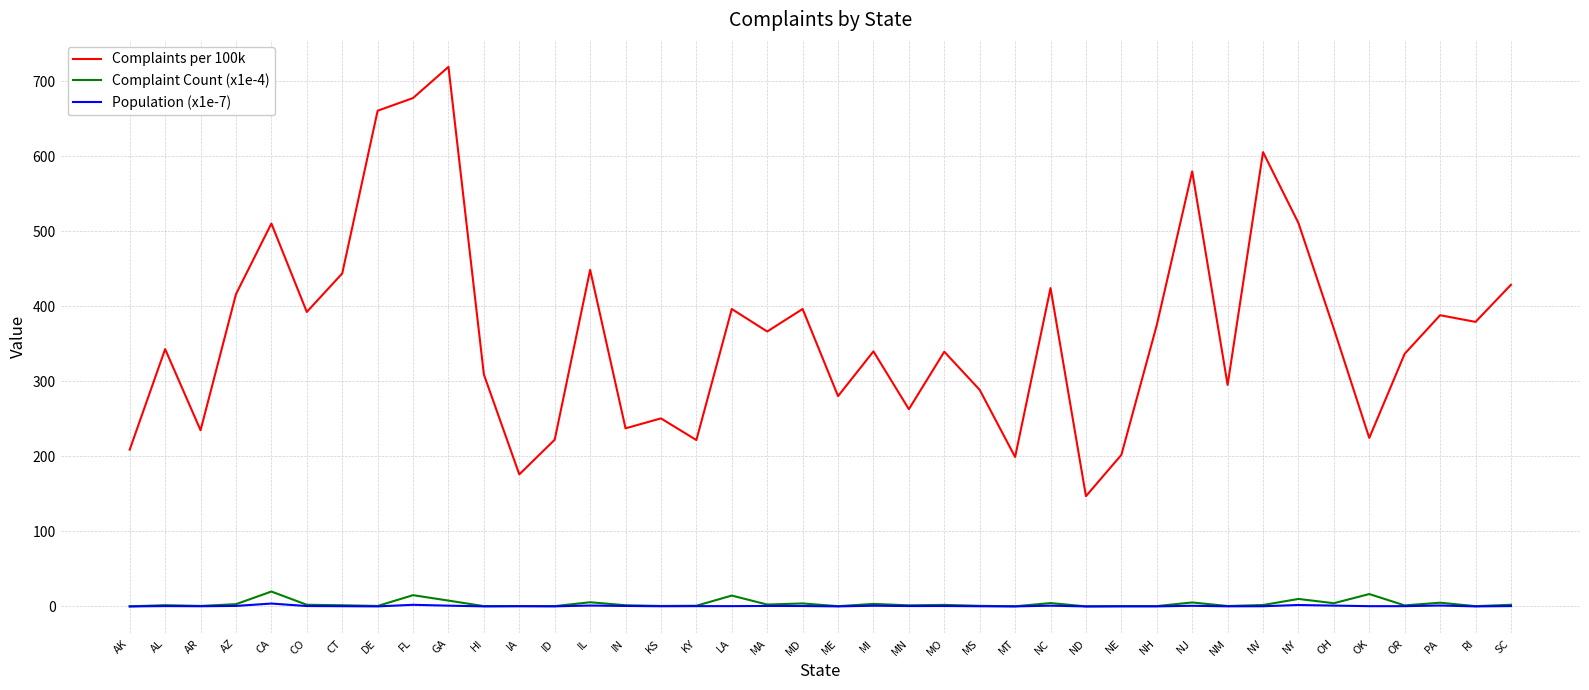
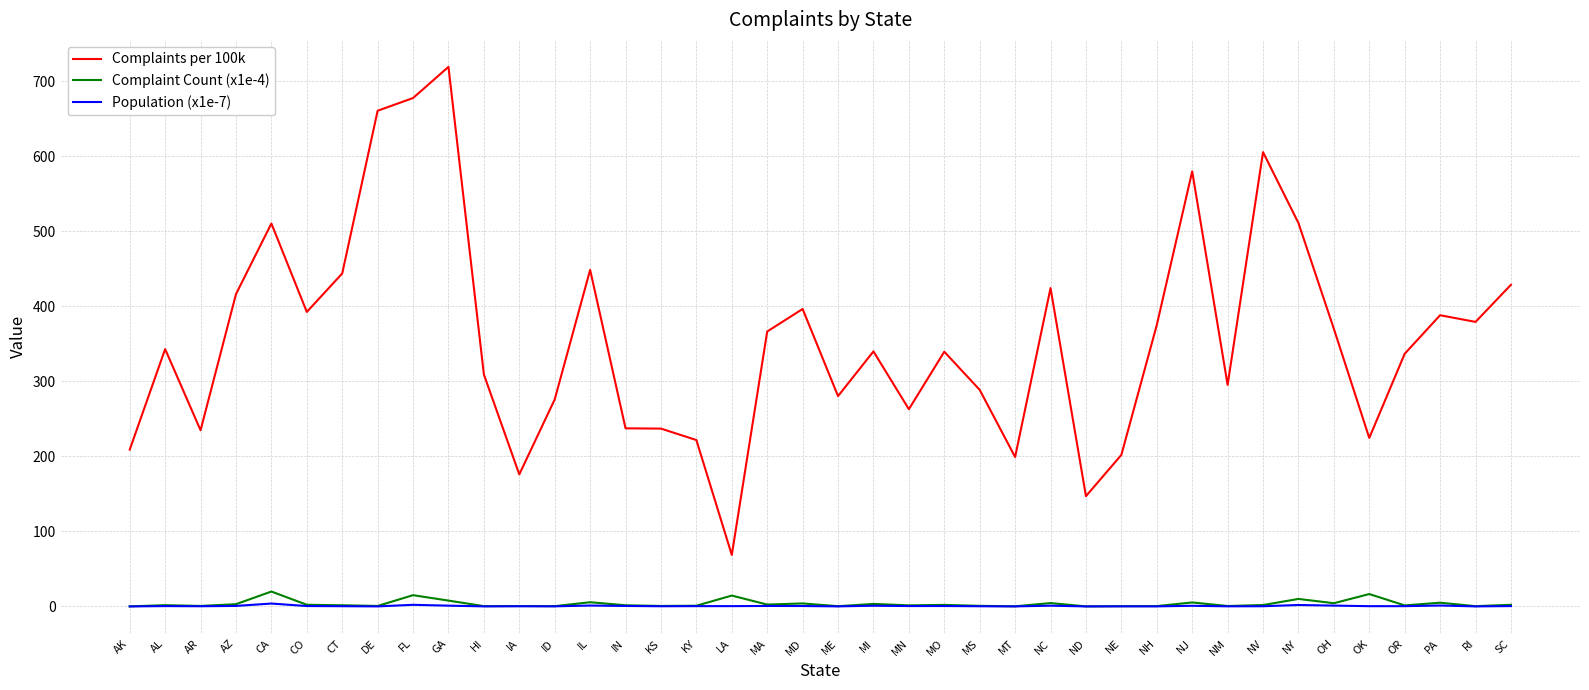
  {
    "Complaints per 100k": {
      "AK": 210,
      "AL": 340,
      "AR": 230,
      "AZ": 420,
      "CA": 510,
      "CO": 390,
      "CT": 440,
      "DE": 660,
      "FL": 680,
      "GA": 720,
      "HI": 310,
      "IA": 180,
-     "ID": 220,
+     "ID": 280,
      "IL": 450,
      "IN": 240,
-     "KS": 250,
+     "KS": 240,
      "KY": 220,
-     "LA": 400,
+     "LA": 70,
      "MA": 370,
      "MD": 400,
      "ME": 280,
      "MI": 340,
      "MN": 260,
      "MO": 340,
      "MS": 290,
      "MT": 200,
      "NC": 420,
      "ND": 150,
      "NE": 200,
      "NH": 370,
      "NJ": 580,
      "NM": 300,
      "NV": 610,
      "NY": 510,
      "OH": 370,
      "OK": 220,
      "OR": 340,
      "PA": 390,
      "RI": 380,
      "SC": 430
    },
    "Complaint Count (x1e-4)": {
      "CA": 20,
      "FL": 20,
      "GA": 10,
      "IL": 10,
      "LA": 10,
      "MD": 0,
      "NC": 0,
      "NJ": 10,
      "NY": 10,
      "OK": 20,
      "PA": 10
    },
    "Population (x1e-7)": {
      "CA": 0,
      "FL": 0,
      "GA": 0,
      "IL": 0,
      "LA": 0,
      "MD": 0,
      "NC": 0,
      "NJ": 0,
      "NY": 0,
      "OK": 0,
      "PA": 0
    }
  }
